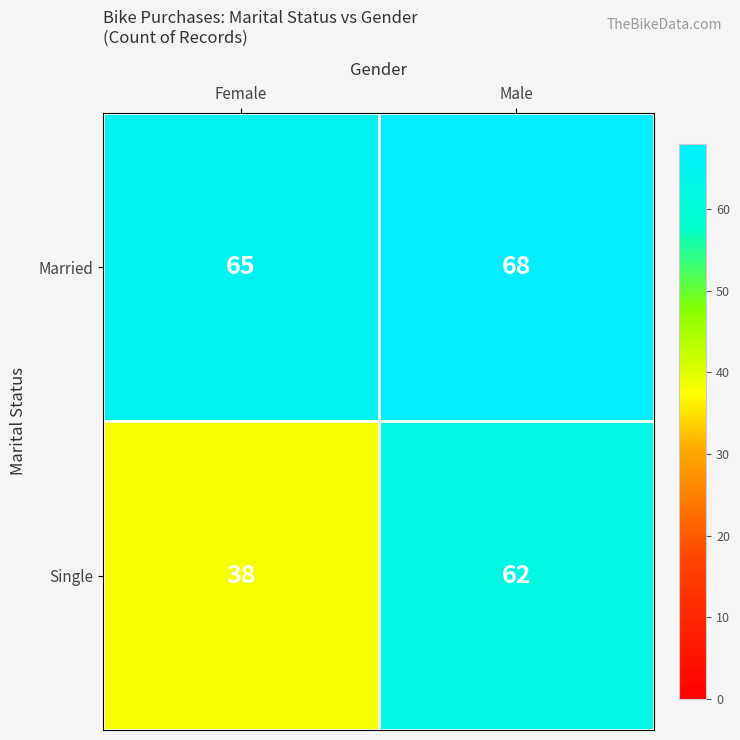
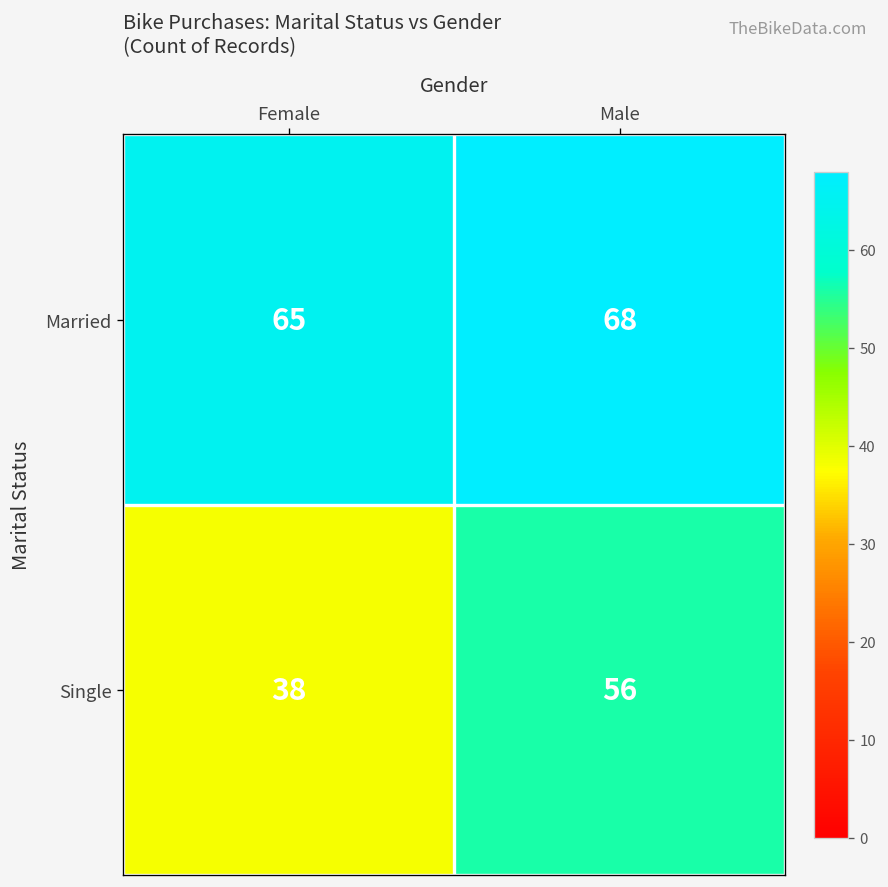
  {
    "Married": {
      "Female": 65,
      "Male": 68
    },
    "Single": {
      "Female": 38,
-     "Male": 62
+     "Male": 56
    }
  }
